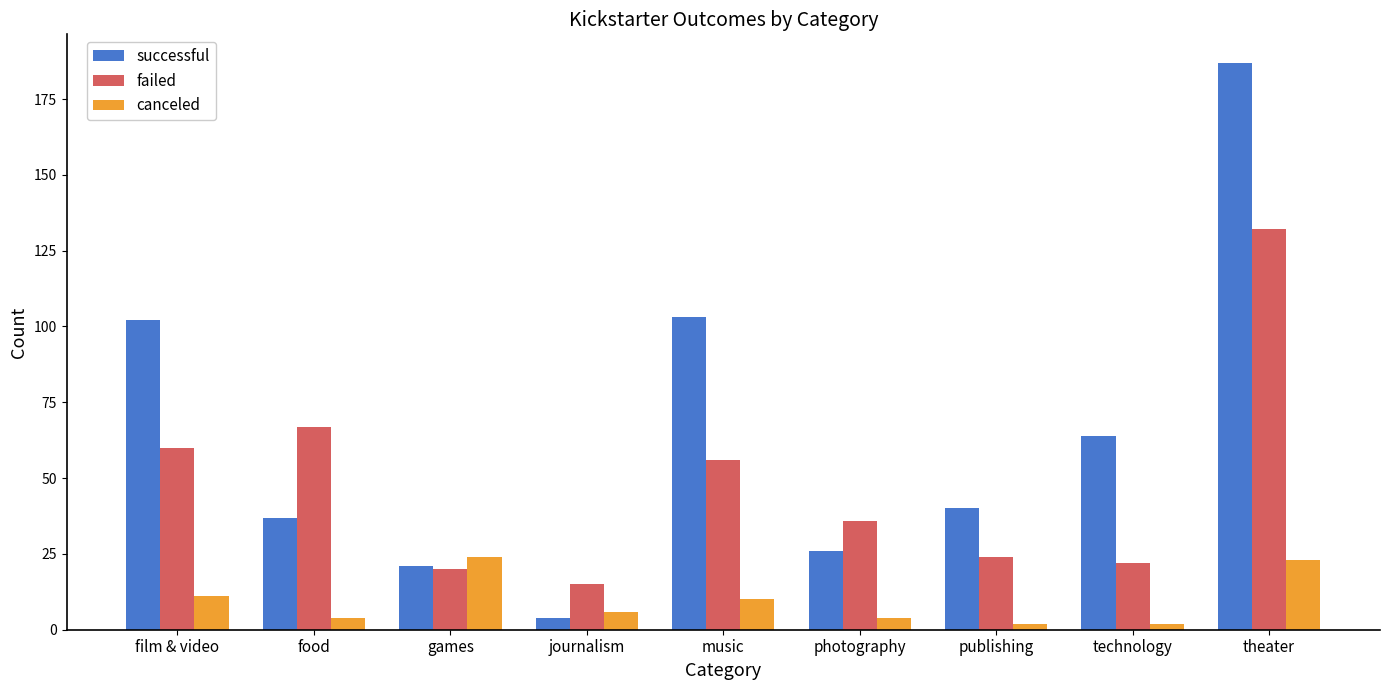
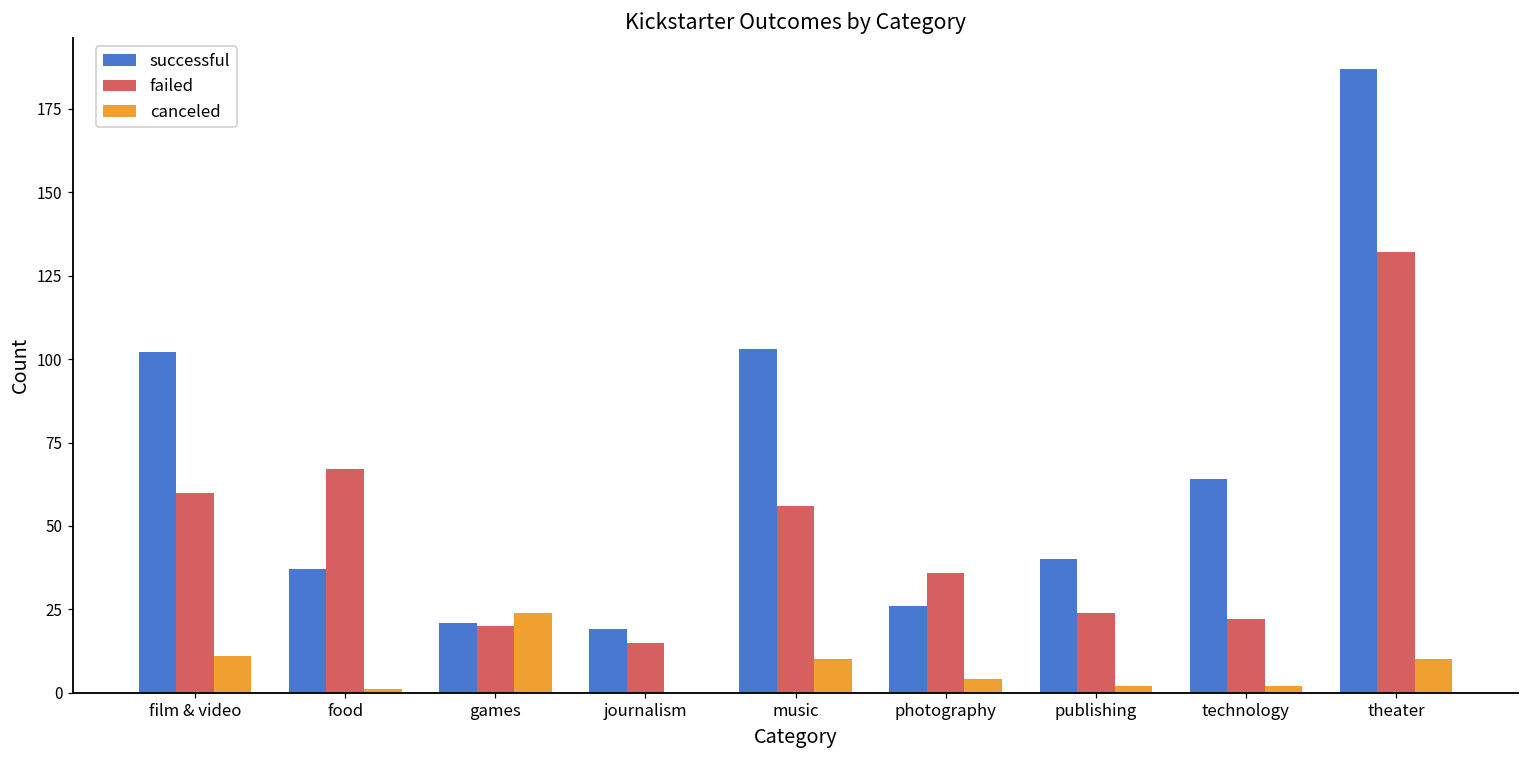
  {
    "successful": {
      "film & video": 102,
      "food": 37,
      "games": 21,
-     "journalism": 4,
+     "journalism": 19,
      "music": 103,
      "photography": 26,
      "publishing": 40,
      "technology": 64,
      "theater": 187
    },
    "failed": {
      "film & video": 60,
      "food": 67,
      "games": 20,
      "journalism": 15,
      "music": 56,
      "photography": 36,
      "publishing": 24,
      "technology": 22,
      "theater": 132
    },
    "canceled": {
      "film & video": 11,
-     "food": 4,
+     "food": 1,
      "games": 24,
-     "journalism": 6,
+     "journalism": 0,
      "music": 10,
      "photography": 4,
      "publishing": 2,
      "technology": 2,
-     "theater": 23
+     "theater": 10
    }
  }
